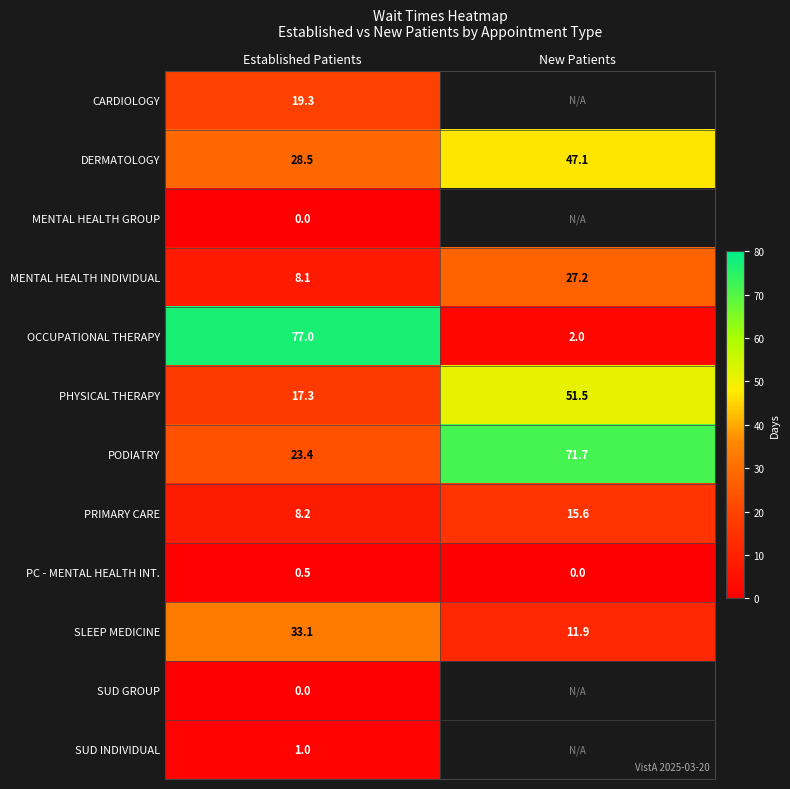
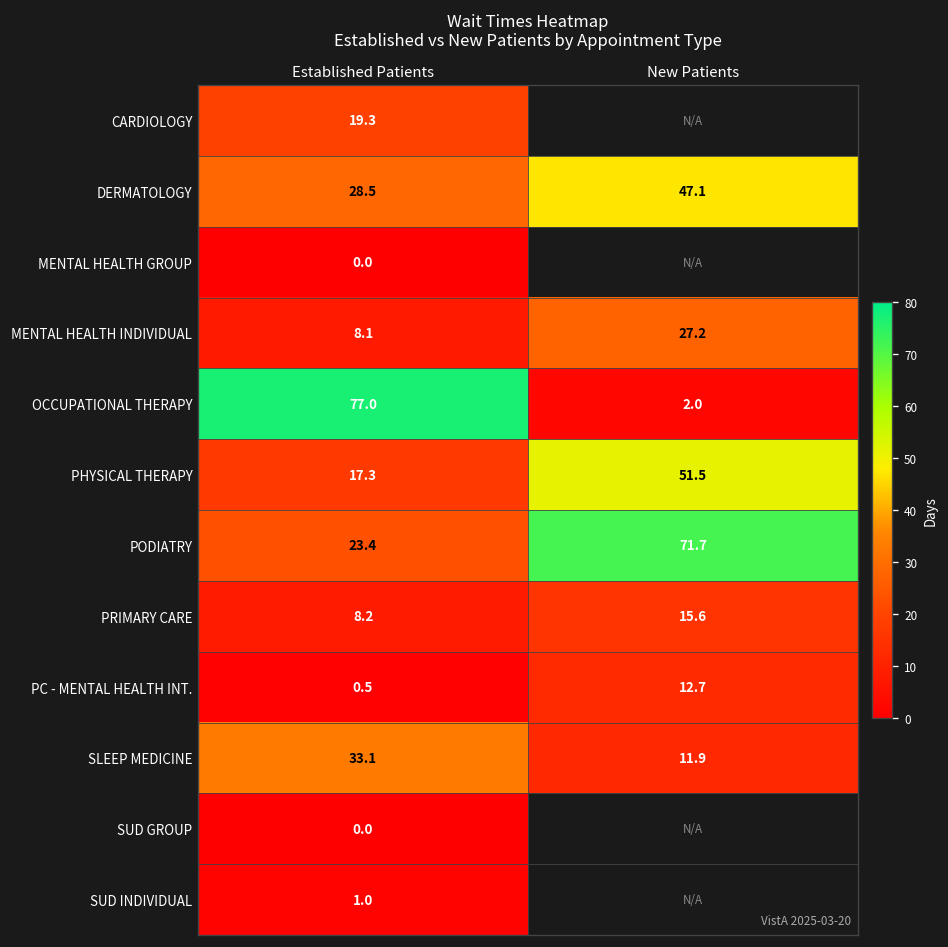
  {
    "CARDIOLOGY": {
      "Established Patients": 19.3
    },
    "DERMATOLOGY": {
      "Established Patients": 28.5,
      "New Patients": 47.1
    },
    "MENTAL HEALTH GROUP": {
      "Established Patients": 0.0
    },
    "MENTAL HEALTH INDIVIDUAL": {
      "Established Patients": 8.1,
      "New Patients": 27.2
    },
    "OCCUPATIONAL THERAPY": {
      "Established Patients": 77.0,
      "New Patients": 2.0
    },
    "PHYSICAL THERAPY": {
      "Established Patients": 17.3,
      "New Patients": 51.5
    },
    "PODIATRY": {
      "Established Patients": 23.4,
      "New Patients": 71.7
    },
    "PRIMARY CARE": {
      "Established Patients": 8.2,
      "New Patients": 15.6
    },
    "PC - MENTAL HEALTH INT.": {
      "Established Patients": 0.5,
-     "New Patients": 0.0
+     "New Patients": 12.7
    },
    "SLEEP MEDICINE": {
      "Established Patients": 33.1,
      "New Patients": 11.9
    },
    "SUD GROUP": {
      "Established Patients": 0.0
    },
    "SUD INDIVIDUAL": {
      "Established Patients": 1.0
    }
  }
